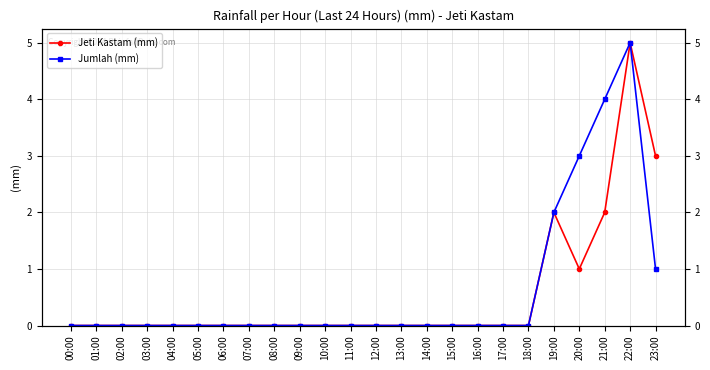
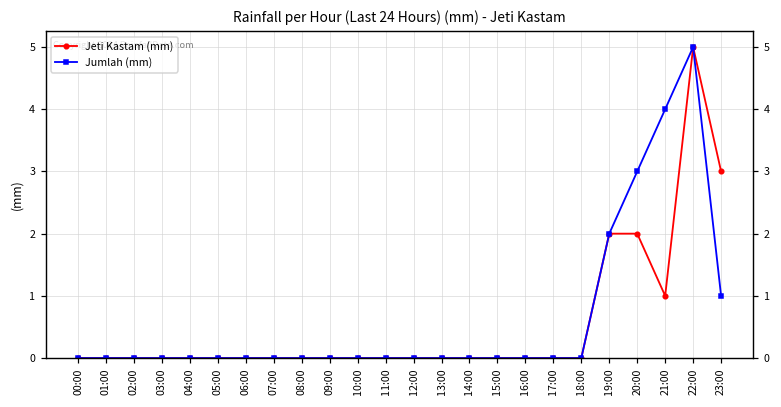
  {
    "Jeti Kastam (mm)": {
-     "20:00": 1,
-     "21:00": 2,
+     "20:00": 2,
+     "21:00": 1,
      "23:00": 3
    },
    "Jumlah (mm)": {
      "20:00": 3,
      "21:00": 4,
      "23:00": 1
    }
  }
